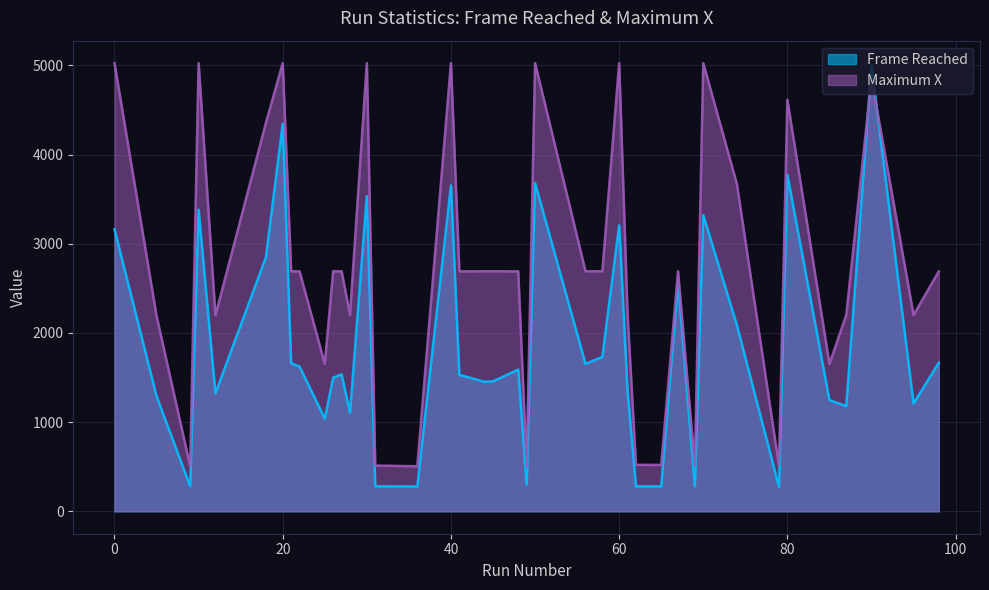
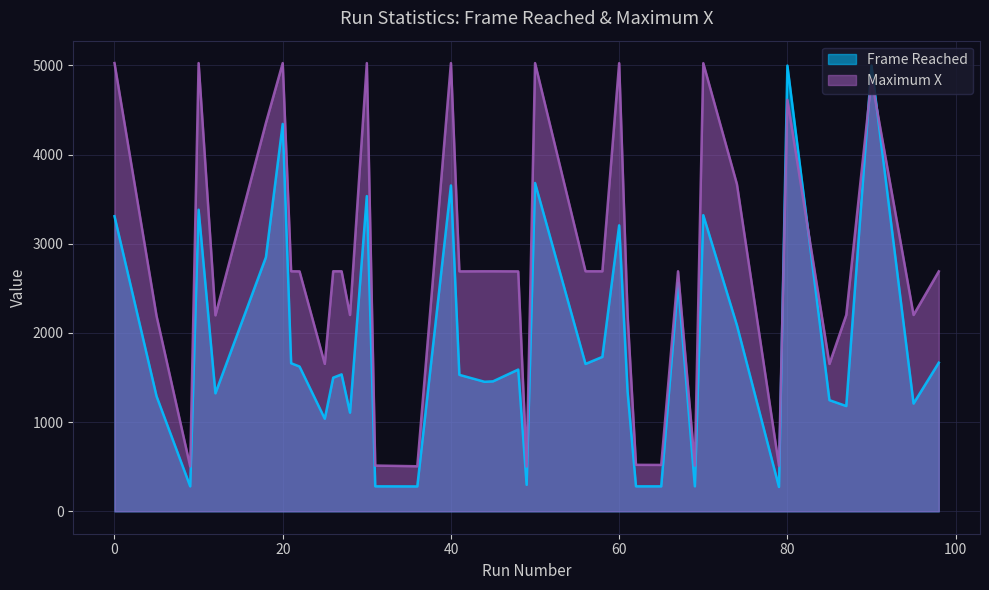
  {
    "Frame Reached": {
-     "0": 3200,
+     "0": 3300,
      "20": 4300,
      "40": 3700,
      "60": 3200,
-     "80": 3800
+     "80": 5000
    },
    "Maximum X": {
      "0": 5000,
      "20": 5000,
      "40": 5000,
      "60": 5000,
      "80": 4600
    }
  }
